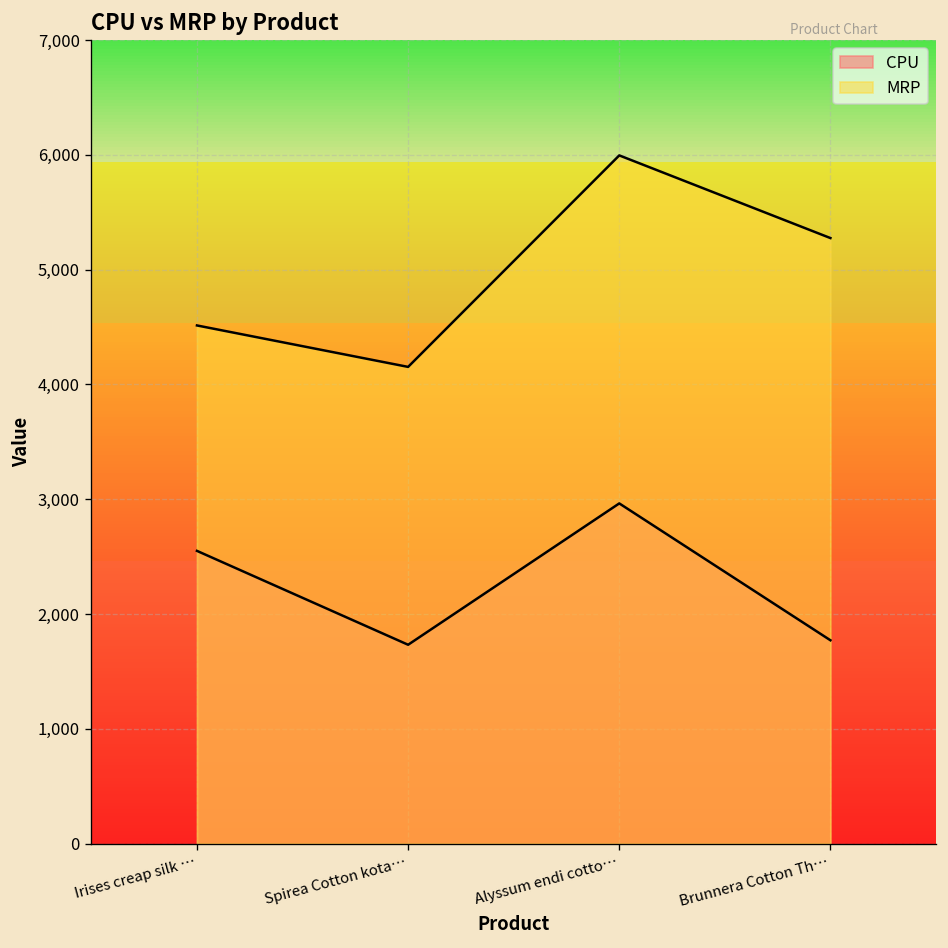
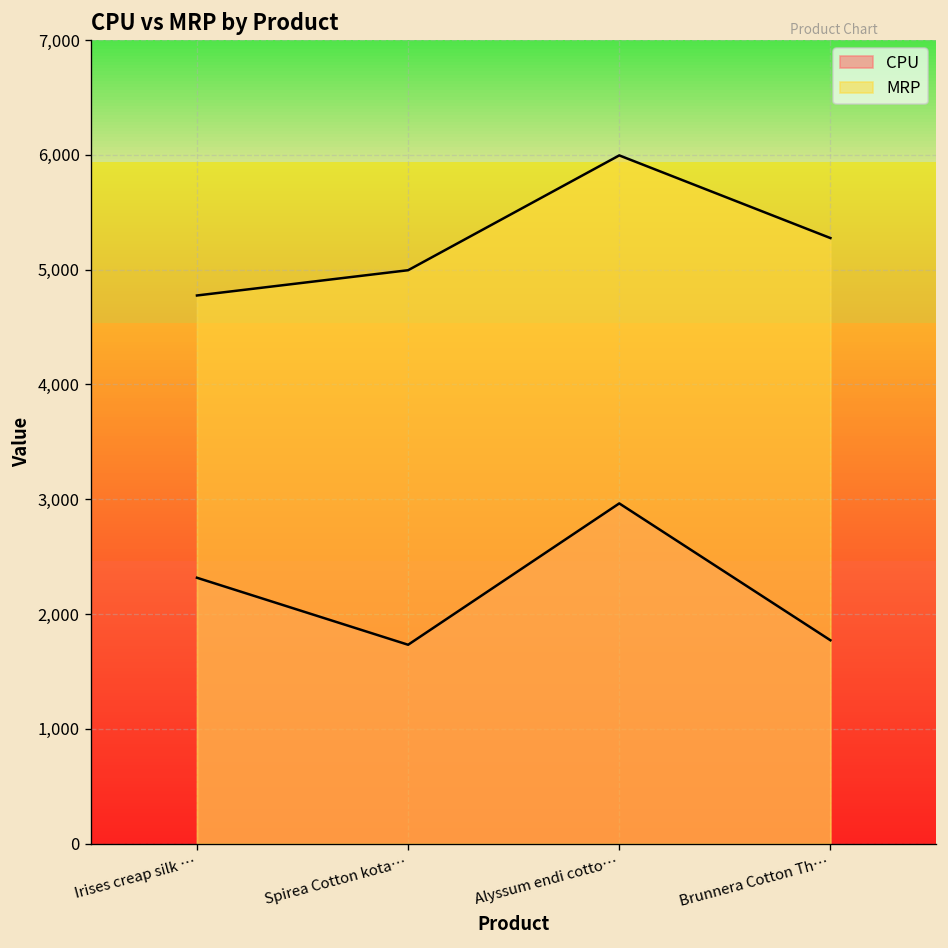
  {
    "CPU": {
-     "Irises creap silk …": "2,600",
+     "Irises creap silk …": "2,300",
      "Spirea Cotton kota…": "1,700",
      "Alyssum endi cotto…": "3,000",
      "Brunnera Cotton Th…": "1,800"
    },
    "MRP": {
-     "Irises creap silk …": "4,500",
-     "Spirea Cotton kota…": "4,200",
+     "Irises creap silk …": "4,800",
+     "Spirea Cotton kota…": "5,000",
      "Alyssum endi cotto…": "6,000",
      "Brunnera Cotton Th…": "5,300"
    }
  }
